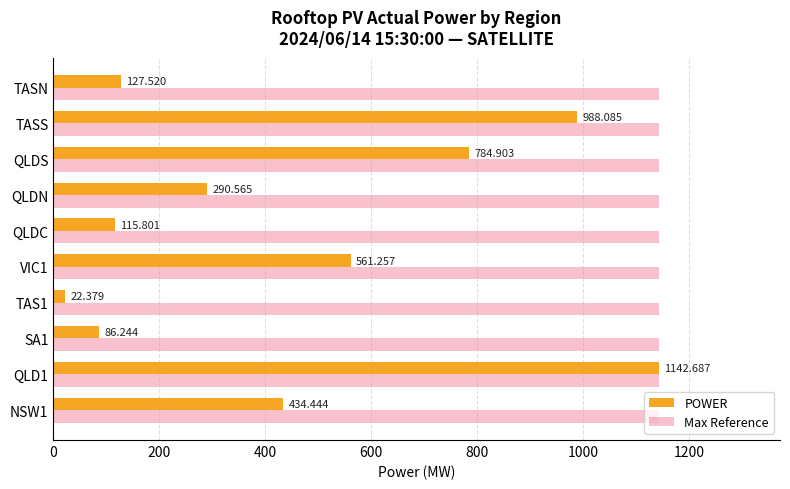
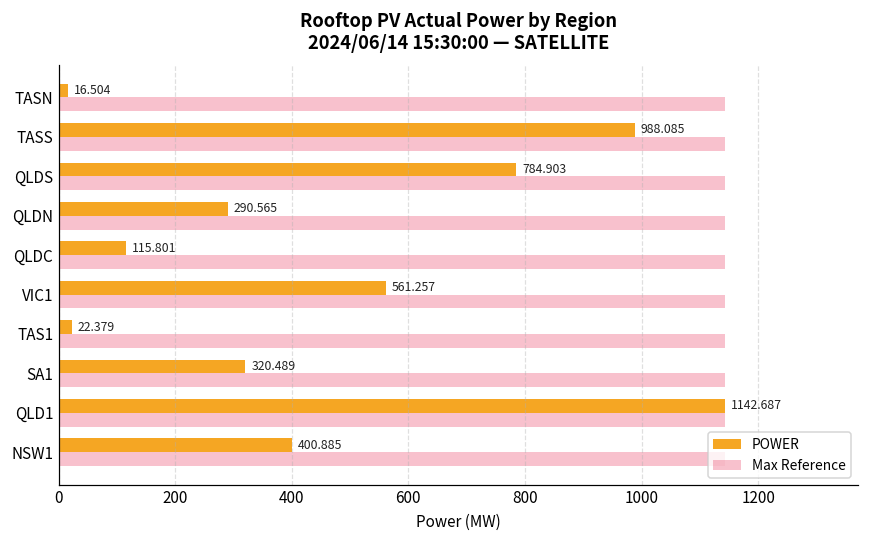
  {
    "POWER": {
-     "TASN": 127.520,
+     "TASN": 16.504,
      "TASS": 988.085,
      "QLDS": 784.903,
      "QLDN": 290.565,
      "QLDC": 115.801,
      "VIC1": 561.257,
      "TAS1": 22.379,
-     "SA1": 86.244,
+     "SA1": 320.489,
      "QLD1": 1142.687,
-     "NSW1": 434.444
+     "NSW1": 400.885
    },
    "Max Reference": {
      "TASN": 1140,
      "TASS": 1140,
      "QLDS": 1140,
      "QLDN": 1140,
      "QLDC": 1140,
      "VIC1": 1140,
      "TAS1": 1140
    }
  }
